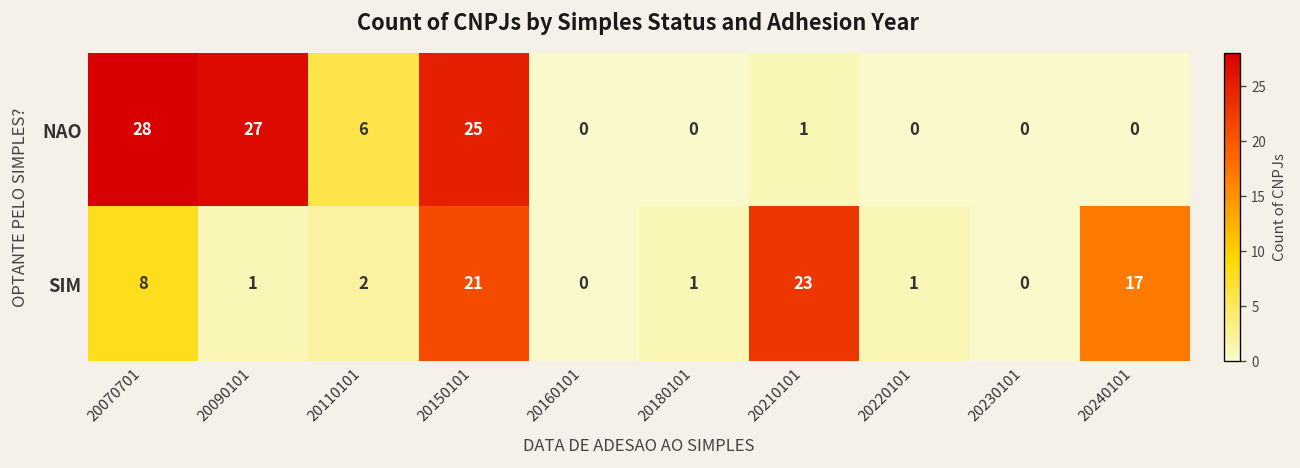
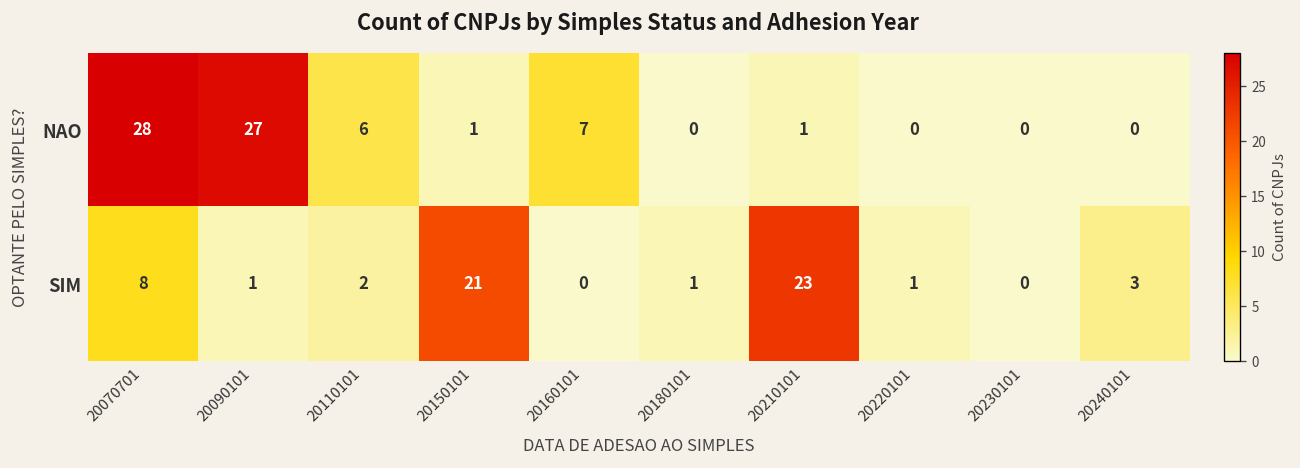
  {
    "NAO": {
      "20070701": 28,
      "20090101": 27,
      "20110101": 6,
-     "20150101": 25,
-     "20160101": 0,
+     "20150101": 1,
+     "20160101": 7,
      "20180101": 0,
      "20210101": 1,
      "20220101": 0,
      "20230101": 0,
      "20240101": 0
    },
    "SIM": {
      "20070701": 8,
      "20090101": 1,
      "20110101": 2,
      "20150101": 21,
      "20160101": 0,
      "20180101": 1,
      "20210101": 23,
      "20220101": 1,
      "20230101": 0,
-     "20240101": 17
+     "20240101": 3
    }
  }
